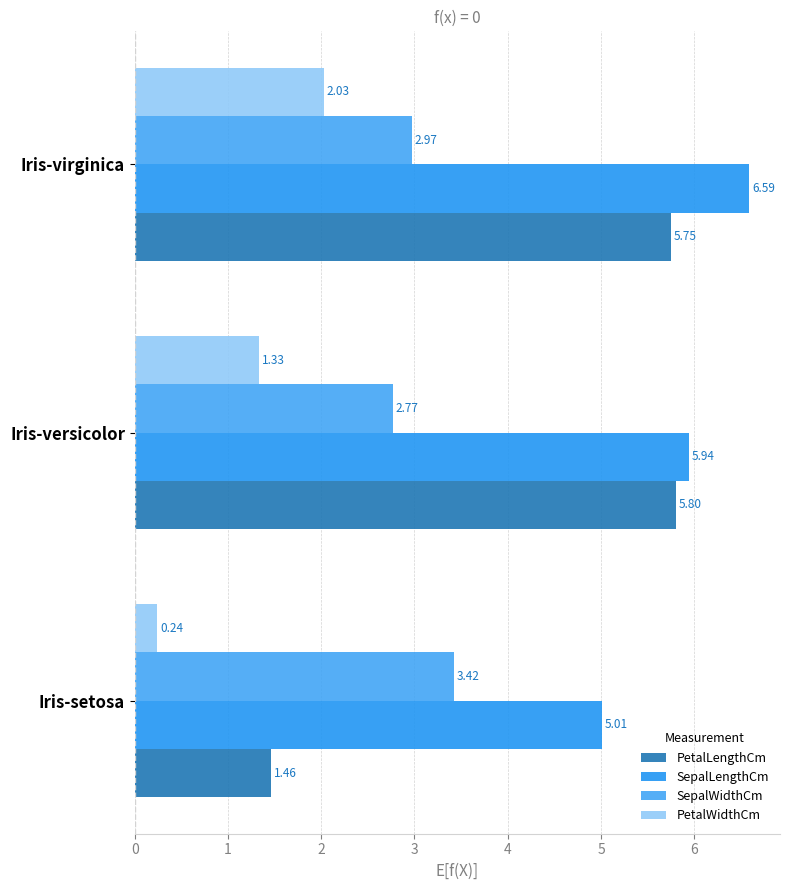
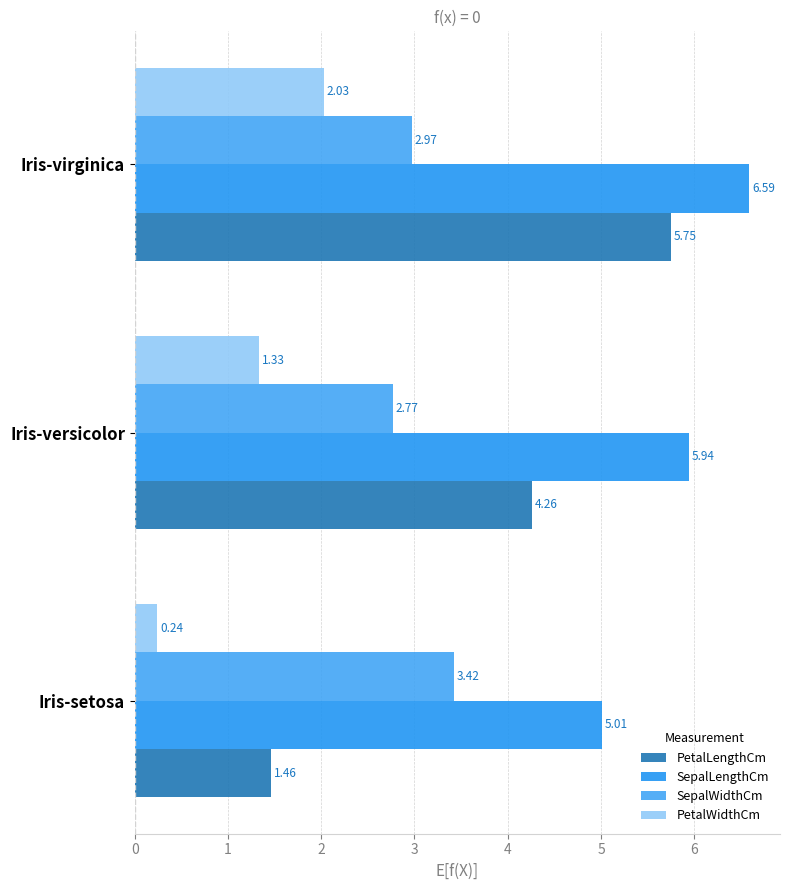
  {
    "PetalLengthCm": {
      "Iris-virginica": 5.75,
-     "Iris-versicolor": 5.80,
+     "Iris-versicolor": 4.26,
      "Iris-setosa": 1.46
    },
    "PetalWidthCm": {
      "Iris-virginica": 2.03,
      "Iris-versicolor": 1.33,
      "Iris-setosa": 0.24
    }
  }
